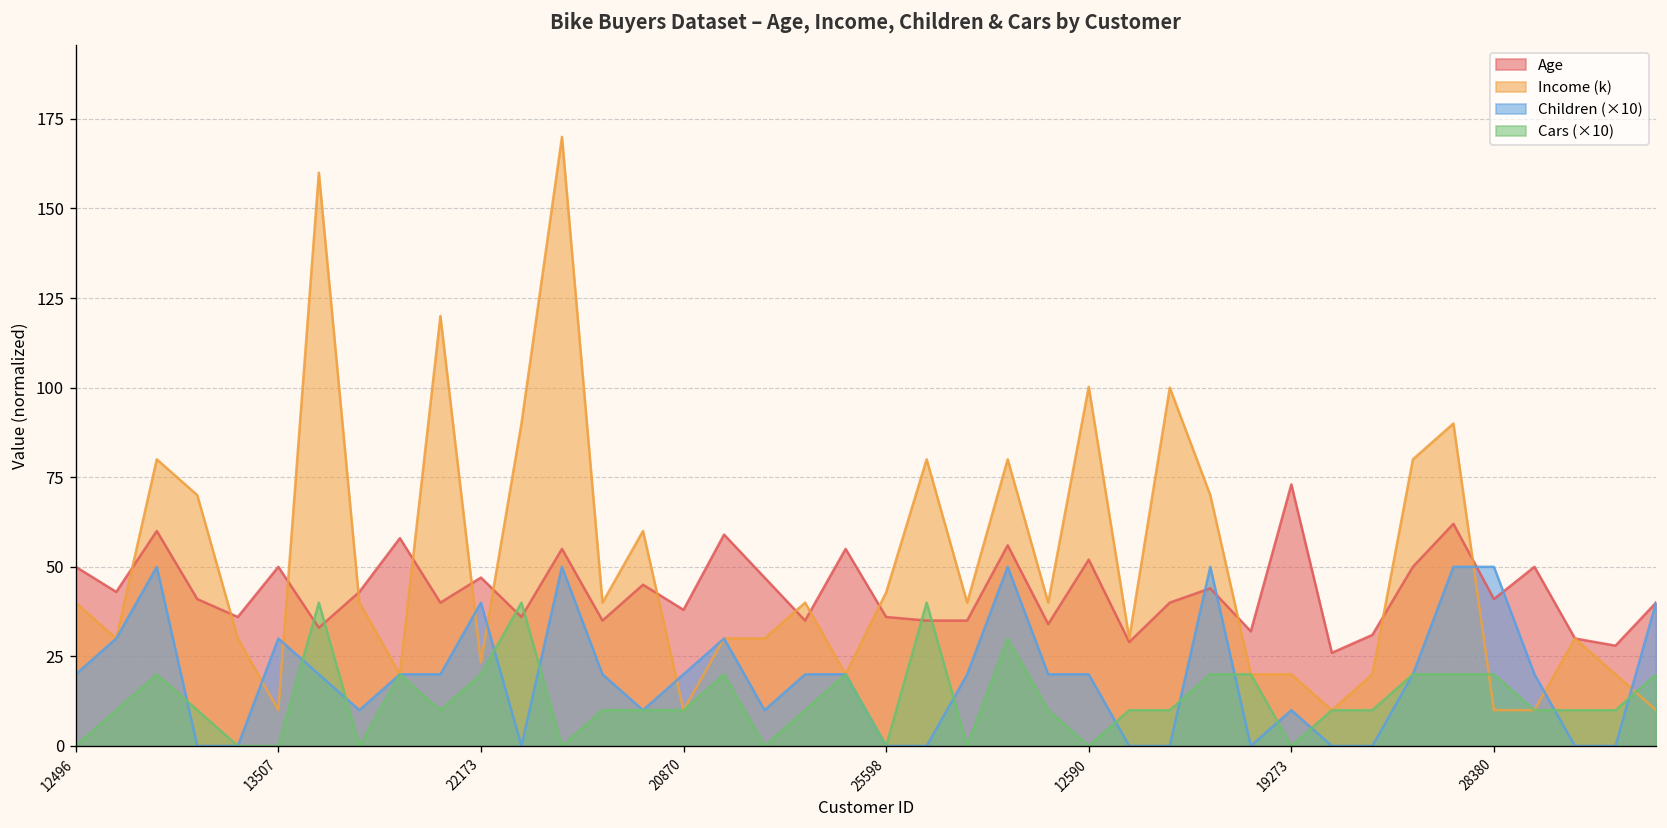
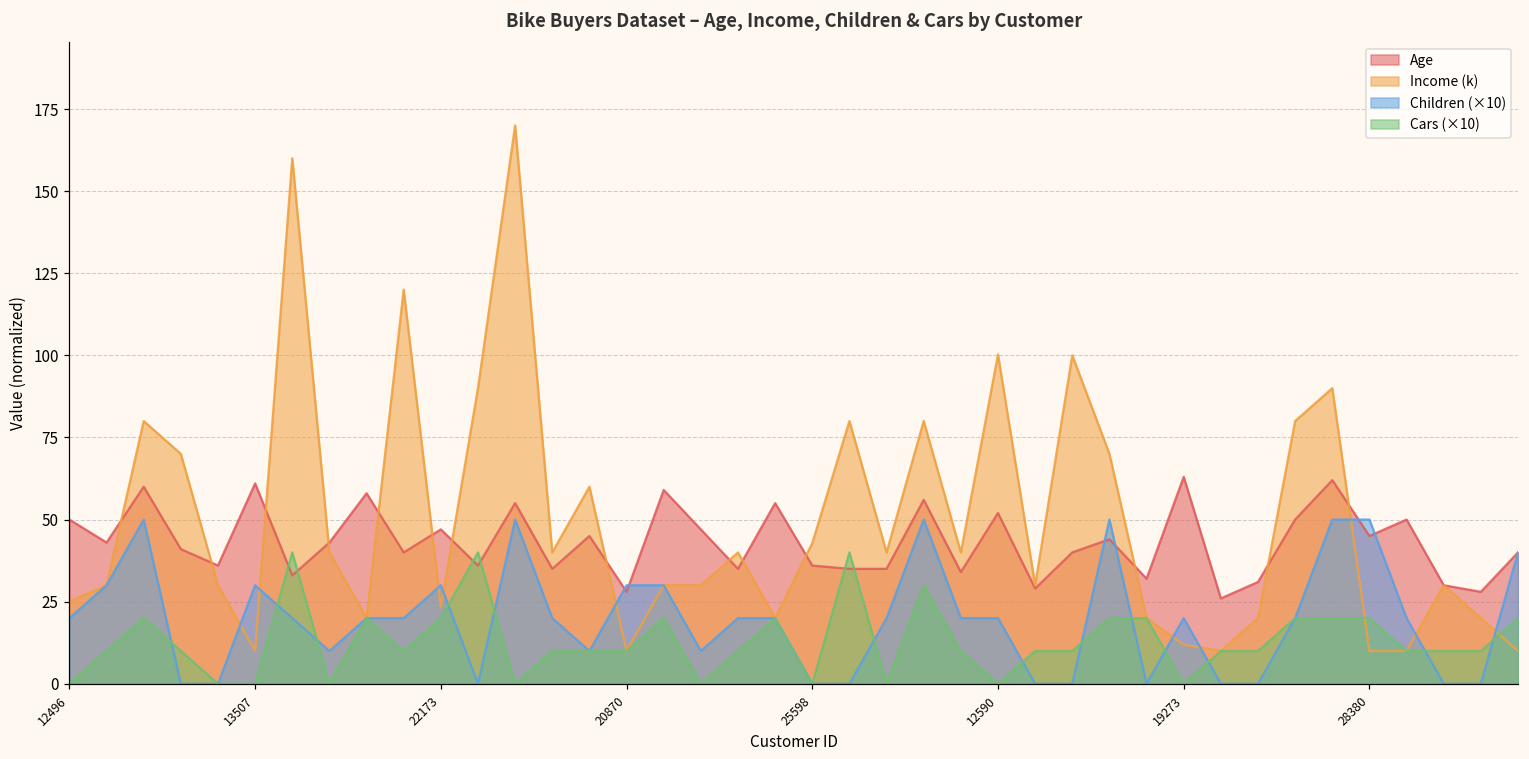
  {
    "Age": {
      "12496": 50,
-     "13507": 50,
+     "13507": 61,
      "22173": 47,
-     "20870": 38,
+     "20870": 28,
      "25598": 36,
      "12590": 52,
-     "19273": 73,
-     "28380": 41
+     "19273": 63,
+     "28380": 45
    },
    "Income (k)": {
-     "12496": 40,
+     "12496": 25,
      "13507": 10,
      "22173": 23,
      "25598": 43,
      "12590": 100,
-     "19273": 20,
+     "19273": 12,
      "28380": 10
    },
    "Children (×10)": {
      "12496": 20,
      "13507": 30,
-     "22173": 40,
-     "20870": 20,
+     "22173": 30,
+     "20870": 30,
      "12590": 20,
-     "19273": 10,
+     "19273": 20,
      "28380": 50
    },
    "Cars (×10)": {
      "12496": 0,
      "13507": 0,
      "22173": 20,
      "12590": 0,
      "19273": 0,
      "28380": 20
    }
  }
